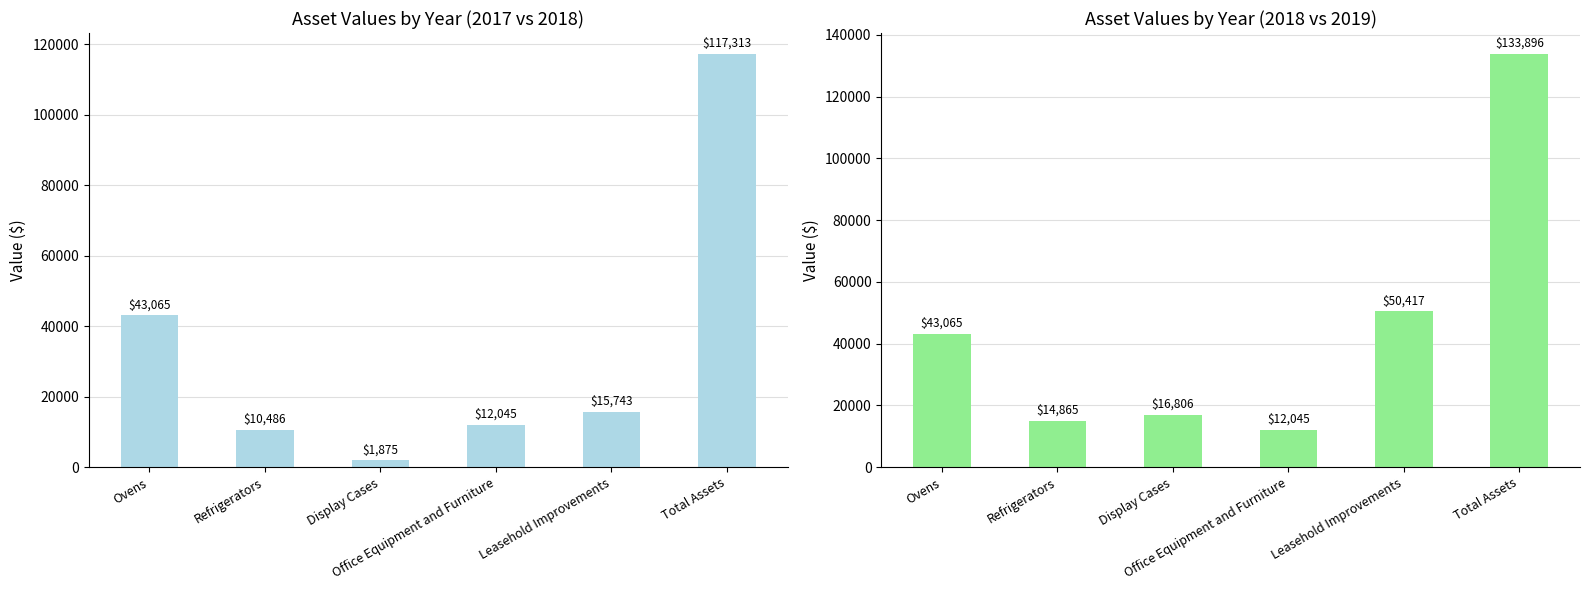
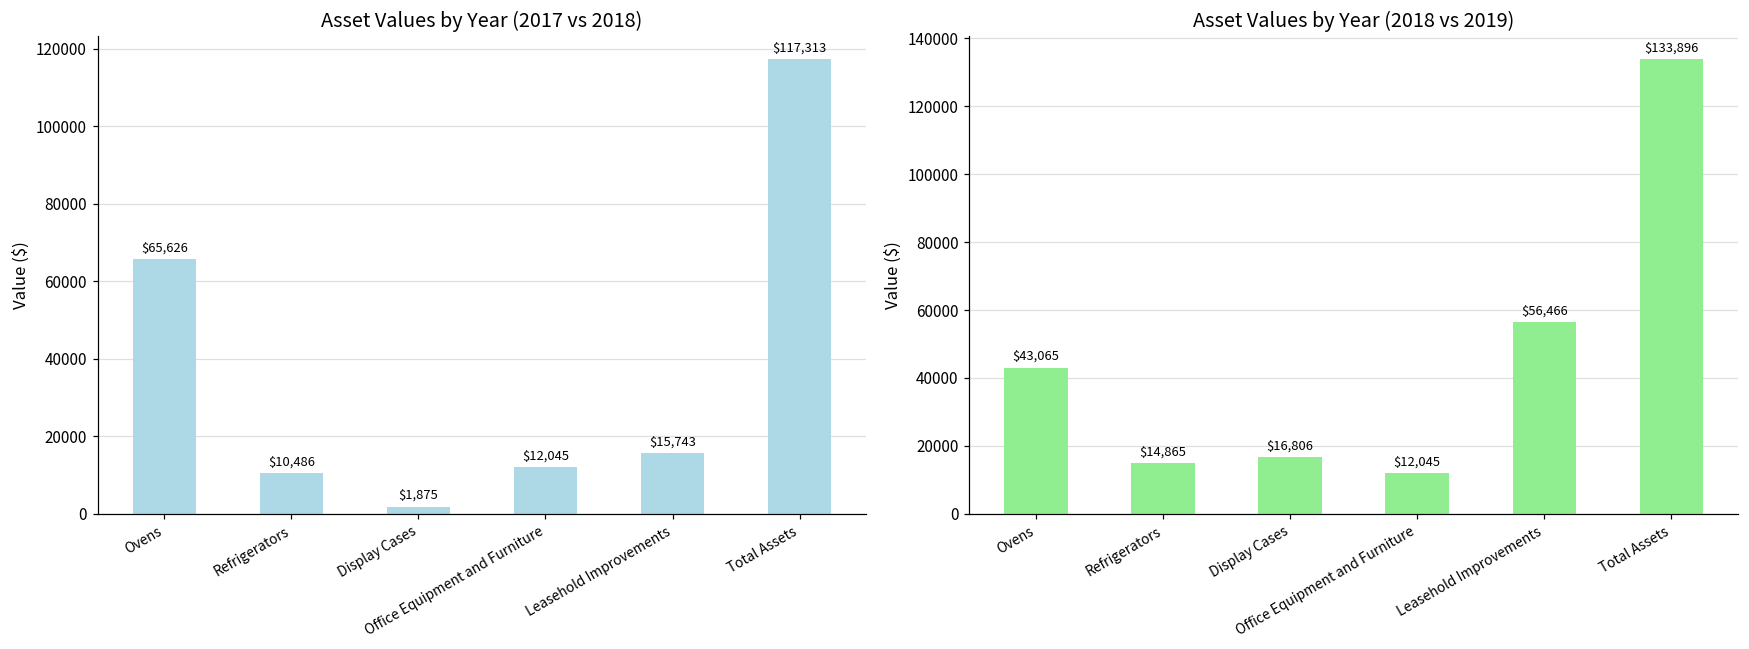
  {
    "Asset Values by Year (2017 vs 2018)": {
-     "Ovens": "$43,065",
+     "Ovens": "$65,626",
      "Refrigerators": "$10,486",
      "Display Cases": "$1,875",
      "Office Equipment and Furniture": "$12,045",
      "Leasehold Improvements": "$15,743",
      "Total Assets": "$117,313"
    },
    "Asset Values by Year (2018 vs 2019)": {
      "Ovens": "$43,065",
      "Refrigerators": "$14,865",
      "Display Cases": "$16,806",
      "Office Equipment and Furniture": "$12,045",
-     "Leasehold Improvements": "$50,417",
+     "Leasehold Improvements": "$56,466",
      "Total Assets": "$133,896"
    }
  }
